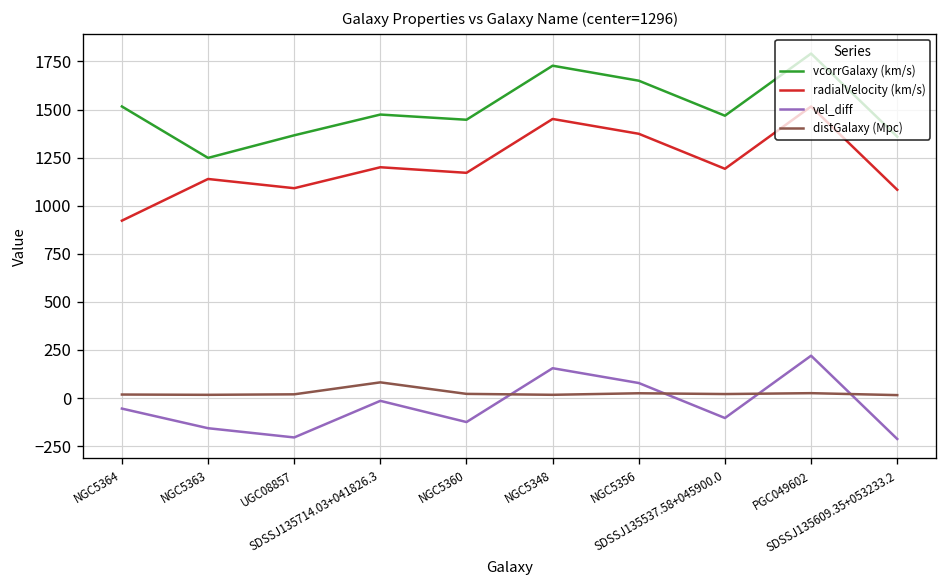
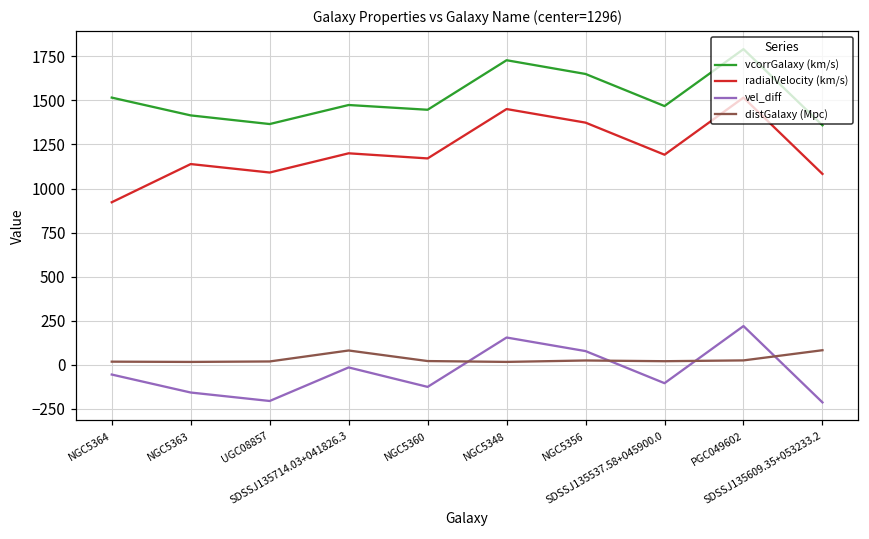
  {
    "vcorrGalaxy (km/s)": {
      "NGC5364": 1520,
-     "NGC5363": 1250,
+     "NGC5363": 1420,
      "UGC08857": 1370,
      "SDSSJ135714.03+041826.3": 1470,
      "NGC5360": 1450,
      "NGC5348": 1730,
      "NGC5356": 1650,
      "SDSSJ135537.58+045900.0": 1470
    },
    "radialVelocity (km/s)": {
      "NGC5364": 920,
      "NGC5363": 1140,
      "UGC08857": 1090,
      "SDSSJ135714.03+041826.3": 1200,
      "NGC5360": 1170,
      "NGC5348": 1450,
      "NGC5356": 1370,
      "SDSSJ135537.58+045900.0": 1190,
      "SDSSJ135609.35+053233.2": 1080
    },
    "vel_diff": {
      "NGC5364": -60,
      "NGC5363": -160,
      "UGC08857": -210,
      "SDSSJ135714.03+041826.3": -10,
      "NGC5360": -130,
      "NGC5348": 160,
      "NGC5356": 80,
      "SDSSJ135537.58+045900.0": -100,
      "PGC049602": 220,
      "SDSSJ135609.35+053233.2": -210
    },
    "distGalaxy (Mpc)": {
      "NGC5364": 20,
      "NGC5363": 20,
      "UGC08857": 20,
      "SDSSJ135714.03+041826.3": 80,
      "NGC5360": 20,
      "NGC5348": 20,
      "NGC5356": 20,
      "SDSSJ135537.58+045900.0": 20,
      "PGC049602": 30,
-     "SDSSJ135609.35+053233.2": 20
+     "SDSSJ135609.35+053233.2": 80
    }
  }
